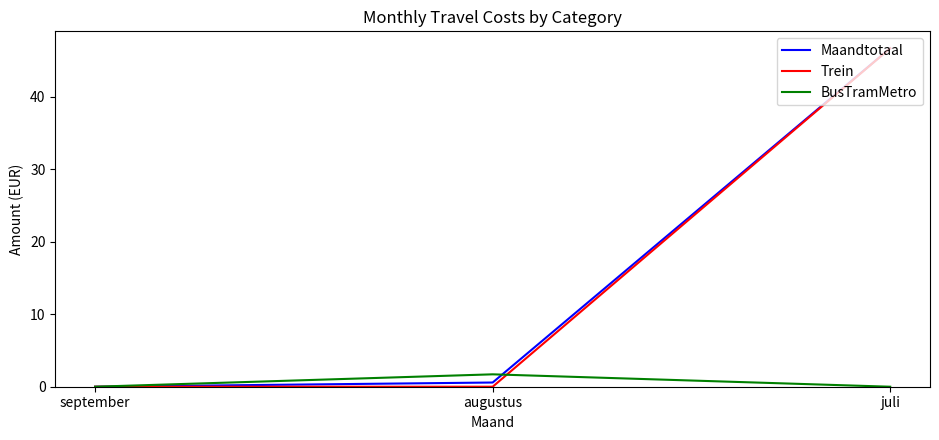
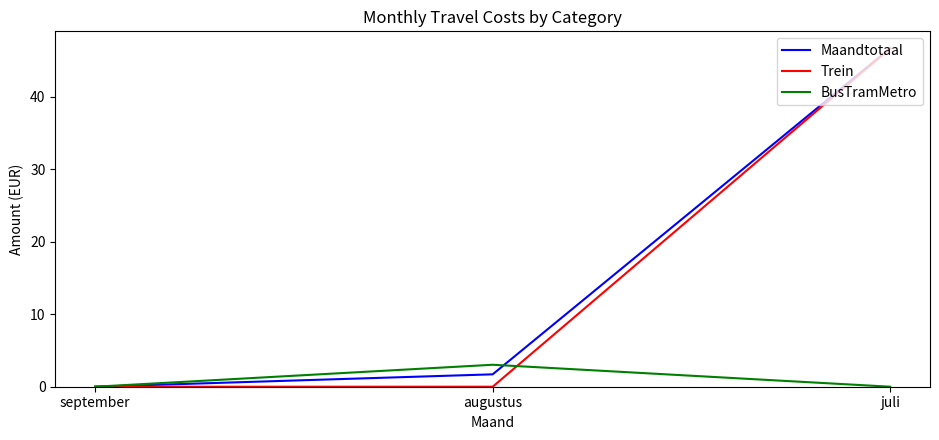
  {
    "Maandtotaal": {
-     "augustus": 1
+     "augustus": 2
    },
    "Trein": {
      "augustus": 0
    },
    "BusTramMetro": {
-     "augustus": 2,
+     "augustus": 3,
      "juli": 0
    }
  }
